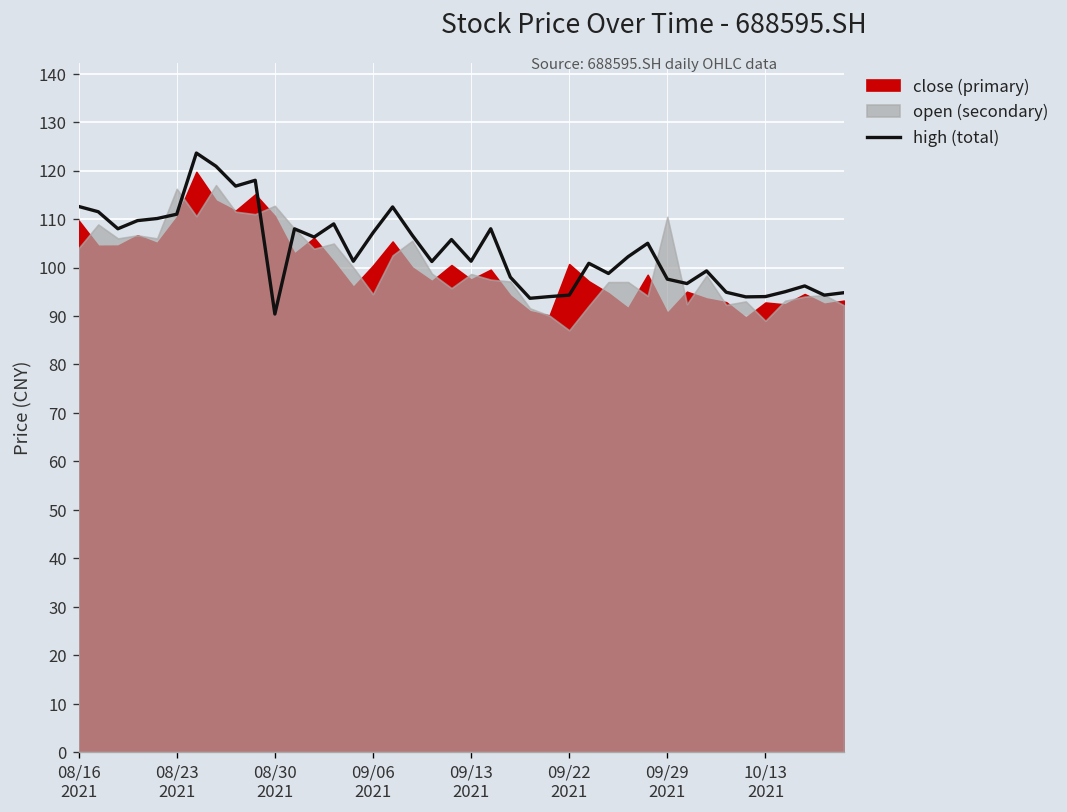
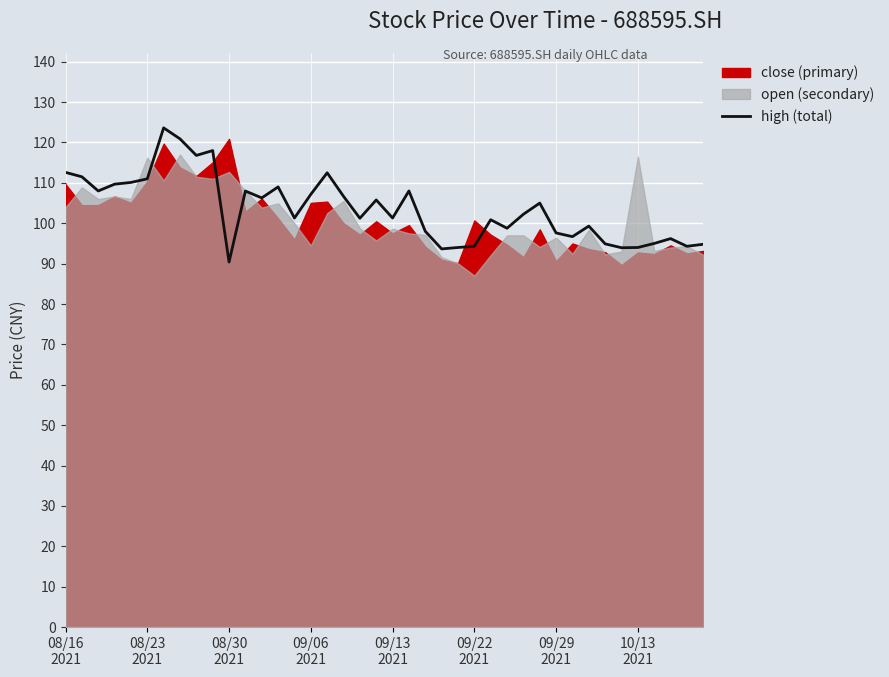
  {
    "high (total)": {
      "08/16 2021": 113,
      "08/30 2021": 90,
      "09/06 2021": 107,
      "09/13 2021": 101,
      "09/22 2021": 94,
      "09/29 2021": 98,
      "10/13 2021": 94
    },
    "close (primary)": {
      "08/16 2021": 110,
-     "08/30 2021": 111,
-     "09/06 2021": 100,
+     "08/30 2021": 121,
+     "09/06 2021": 105,
      "09/13 2021": 98,
      "09/22 2021": 101,
      "09/29 2021": 91,
      "10/13 2021": 93
    },
    "open (secondary)": {
      "08/16 2021": 104,
      "08/23 2021": 116,
      "08/30 2021": 113,
      "09/06 2021": 95,
      "09/13 2021": 99,
      "09/22 2021": 87,
-     "09/29 2021": 110,
-     "10/13 2021": 89
+     "09/29 2021": 96,
+     "10/13 2021": 117
    }
  }
